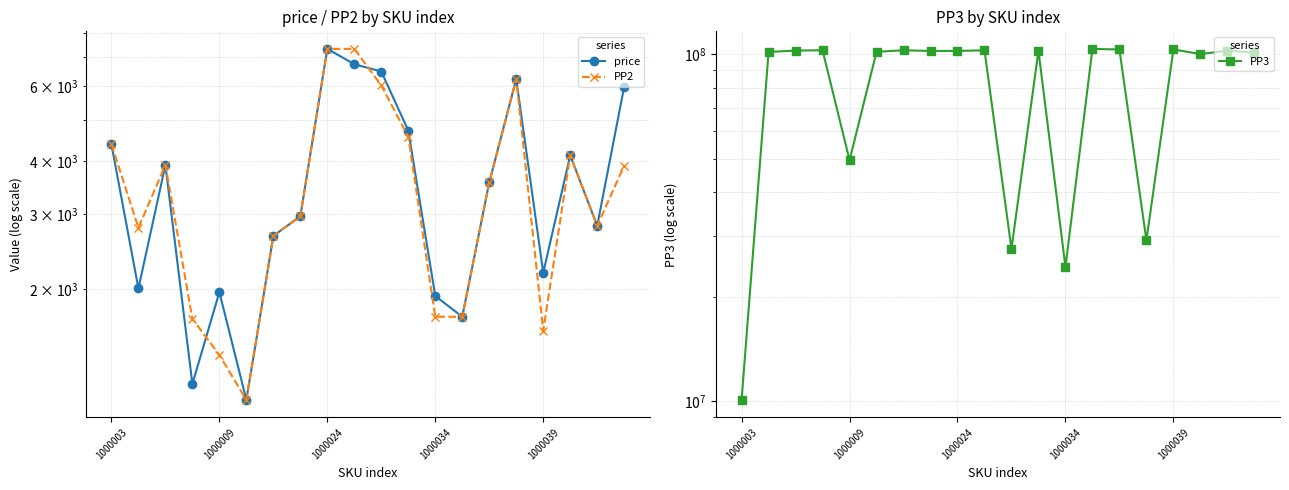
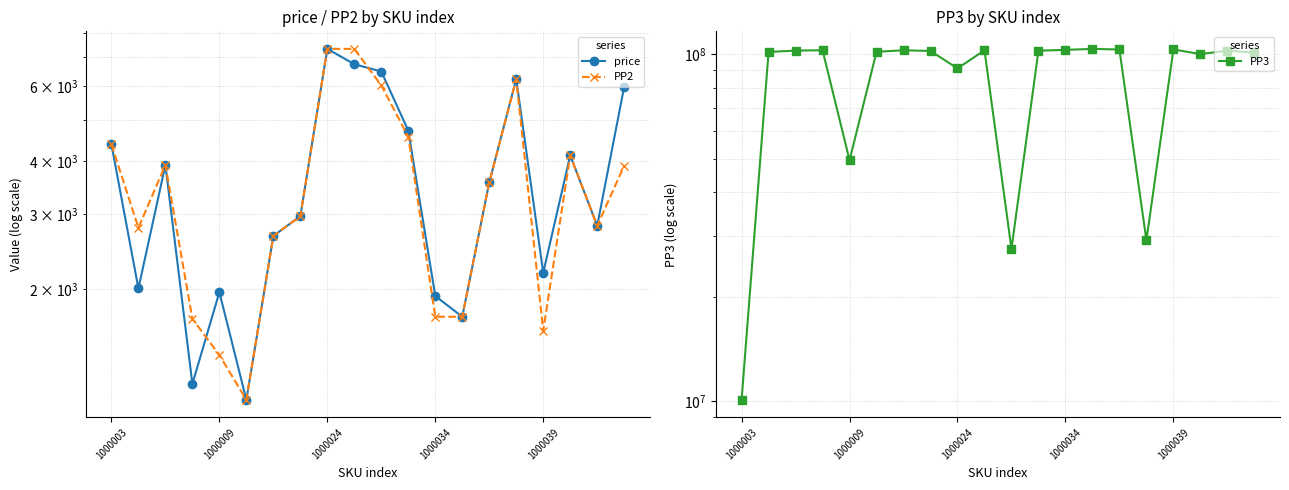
  {
    "PP3 by SKU index": {
      "1000003": 10100000,
      "1000009": 50000000,
-     "1000024": 102000000,
-     "1000034": 24000000,
+     "1000024": 91000000,
+     "1000034": 103000000,
      "1000039": 103000000
    }
  }
